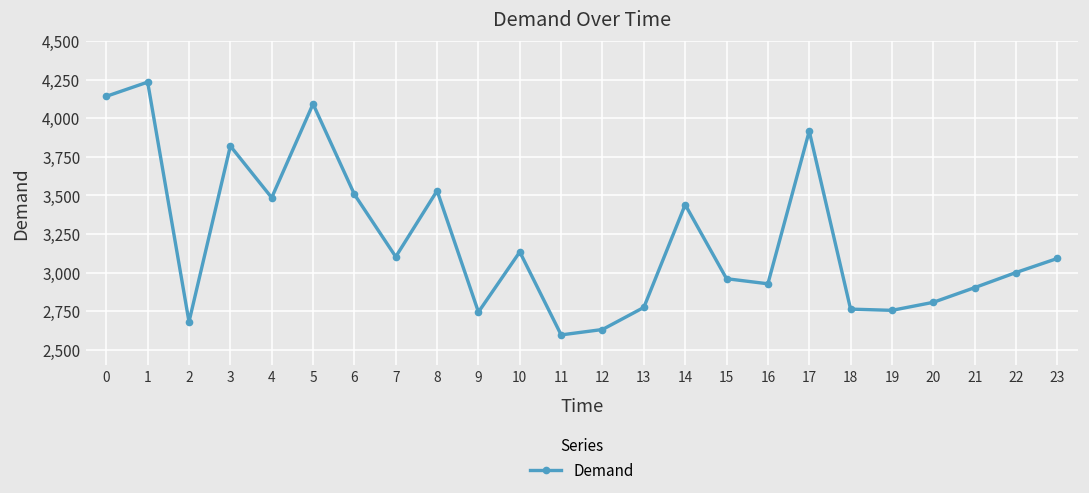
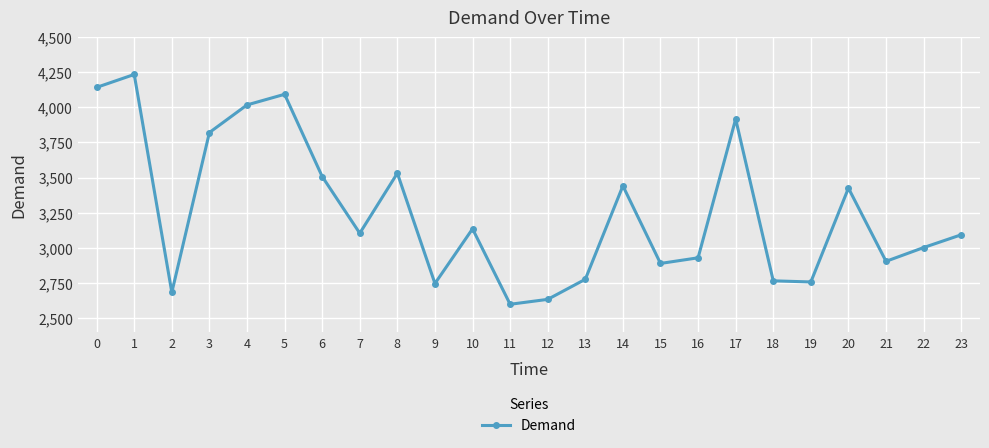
  {
    "0": "4,140",
    "1": "4,230",
    "2": "2,680",
    "3": "3,820",
-   "4": "3,490",
+   "4": "4,020",
    "5": "4,090",
    "6": "3,510",
    "7": "3,100",
    "8": "3,530",
    "9": "2,750",
    "10": "3,130",
    "11": "2,600",
    "12": "2,630",
    "13": "2,780",
    "14": "3,440",
-   "15": "2,960",
+   "15": "2,890",
    "16": "2,930",
    "17": "3,920",
    "18": "2,760",
    "19": "2,760",
-   "20": "2,810",
+   "20": "3,420",
    "21": "2,900",
    "22": "3,000",
    "23": "3,090"
  }
